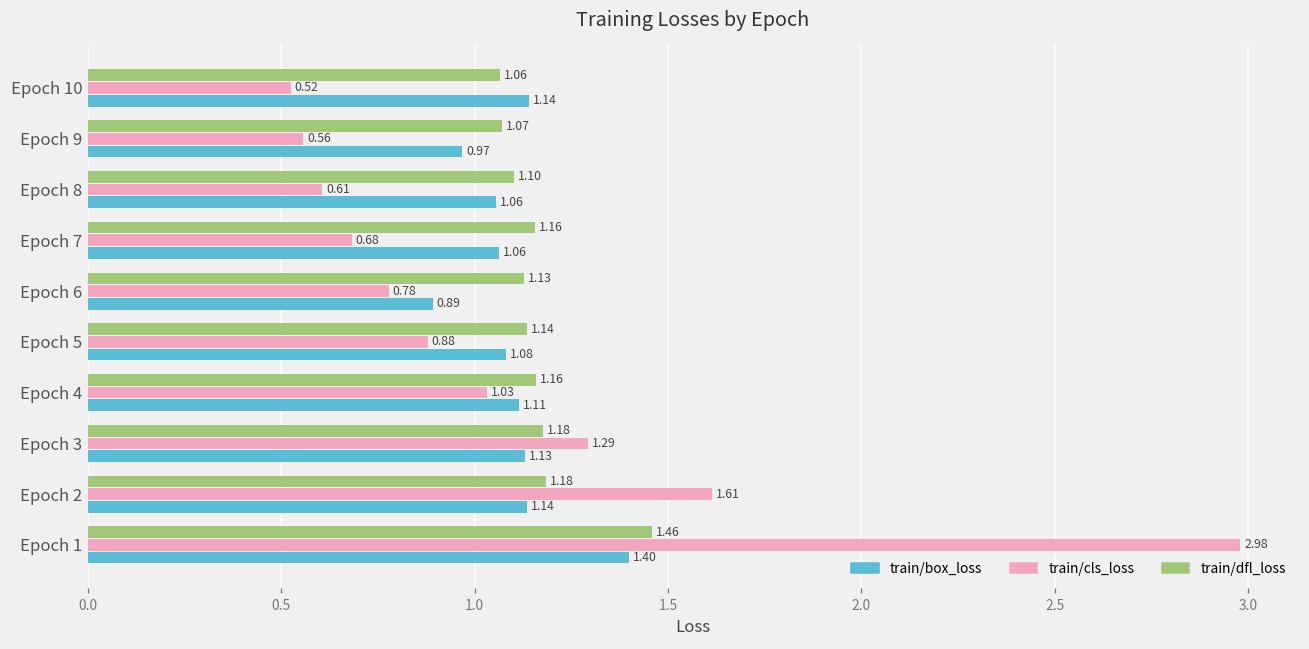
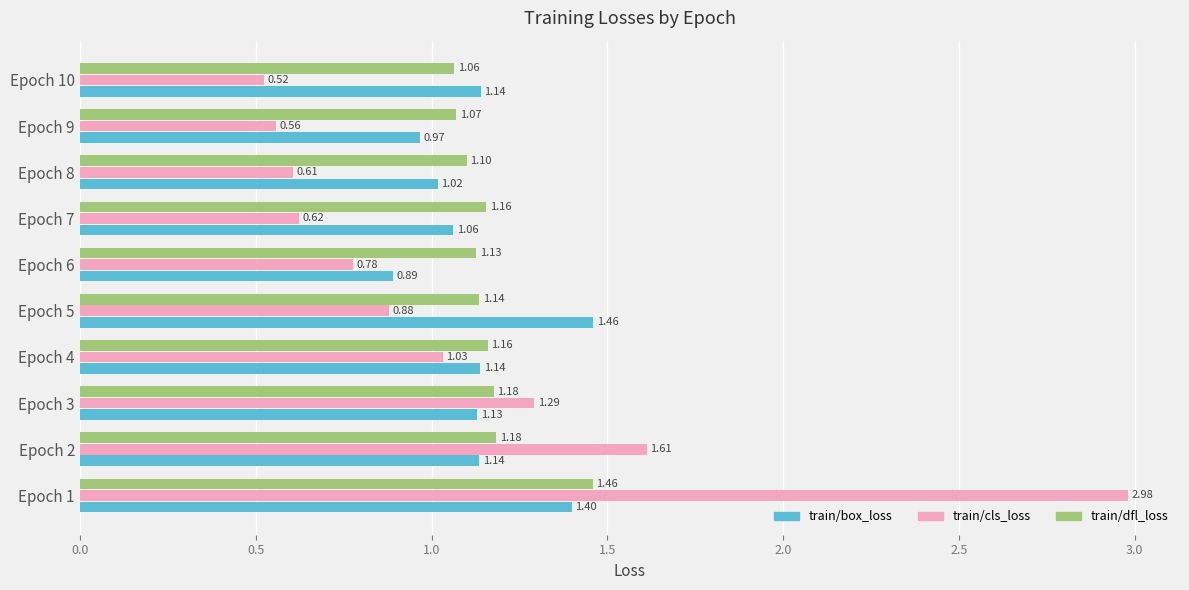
  {
    "train/box_loss": {
      "Epoch 10": 1.14,
      "Epoch 9": 0.97,
-     "Epoch 8": 1.06,
+     "Epoch 8": 1.02,
      "Epoch 7": 1.06,
      "Epoch 6": 0.89,
-     "Epoch 5": 1.08,
-     "Epoch 4": 1.11,
+     "Epoch 5": 1.46,
+     "Epoch 4": 1.14,
      "Epoch 3": 1.13,
      "Epoch 2": 1.14,
      "Epoch 1": 1.40
    },
    "train/cls_loss": {
      "Epoch 10": 0.52,
      "Epoch 9": 0.56,
      "Epoch 8": 0.61,
-     "Epoch 7": 0.68,
+     "Epoch 7": 0.62,
      "Epoch 6": 0.78,
      "Epoch 5": 0.88,
      "Epoch 4": 1.03,
      "Epoch 3": 1.29,
      "Epoch 2": 1.61,
      "Epoch 1": 2.98
    },
    "train/dfl_loss": {
      "Epoch 10": 1.06,
      "Epoch 9": 1.07,
      "Epoch 8": 1.10,
      "Epoch 7": 1.16,
      "Epoch 6": 1.13,
      "Epoch 5": 1.14,
      "Epoch 4": 1.16,
      "Epoch 3": 1.18,
      "Epoch 2": 1.18,
      "Epoch 1": 1.46
    }
  }
